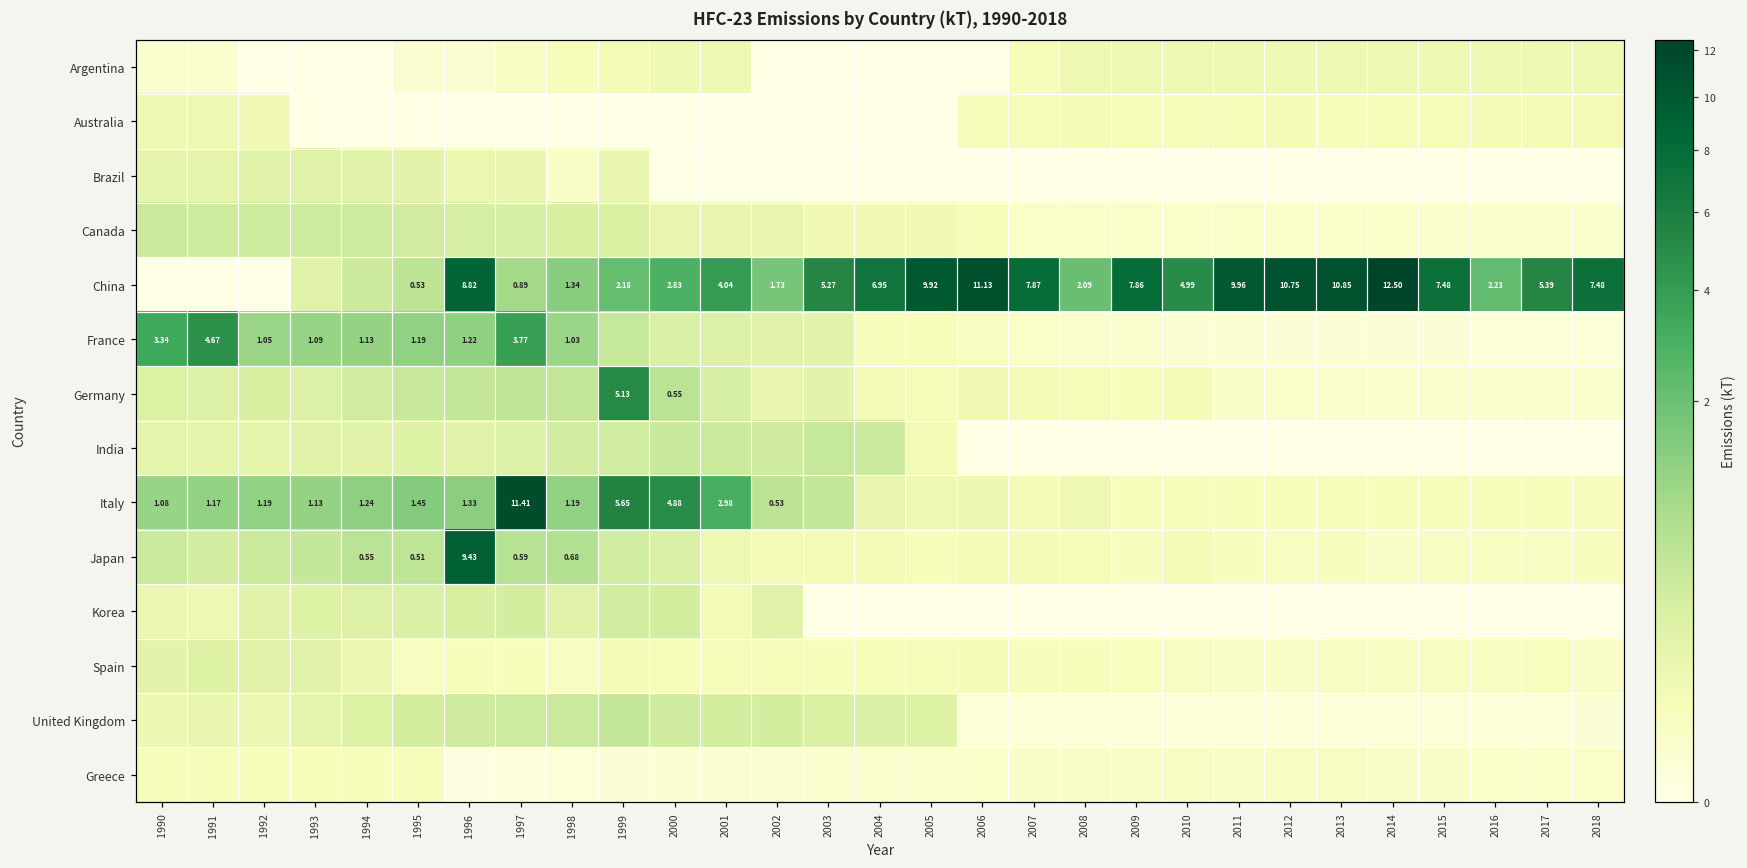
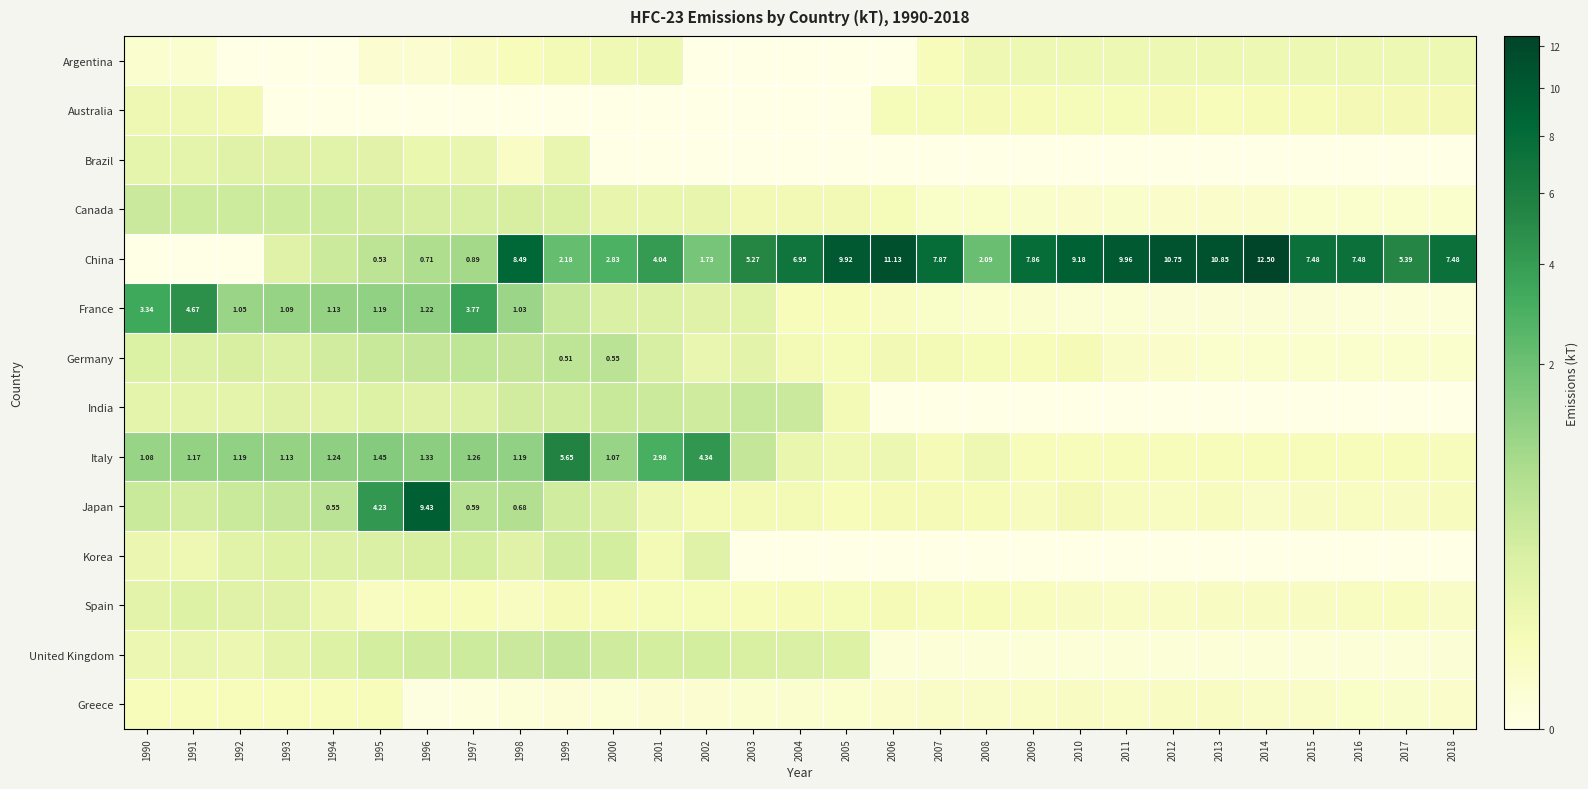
  {
    "China": {
      "1995": 0.53,
-     "1996": 8.82,
+     "1996": 0.71,
      "1997": 0.89,
-     "1998": 1.34,
+     "1998": 8.49,
      "1999": 2.18,
      "2000": 2.83,
      "2001": 4.04,
      "2002": 1.73,
      "2003": 5.27,
      "2004": 6.95,
      "2005": 9.92,
      "2006": 11.13,
      "2007": 7.87,
      "2008": 2.09,
      "2009": 7.86,
-     "2010": 4.99,
+     "2010": 9.18,
      "2011": 9.96,
      "2012": 10.75,
      "2013": 10.85,
      "2014": 12.50,
      "2015": 7.48,
-     "2016": 2.23,
+     "2016": 7.48,
      "2017": 5.39,
      "2018": 7.48
    },
    "France": {
      "1990": 3.34,
      "1991": 4.67,
      "1992": 1.05,
      "1993": 1.09,
      "1994": 1.13,
      "1995": 1.19,
      "1996": 1.22,
      "1997": 3.77,
      "1998": 1.03
    },
    "Germany": {
-     "1999": 5.13,
+     "1999": 0.51,
      "2000": 0.55
    },
    "Italy": {
      "1990": 1.08,
      "1991": 1.17,
      "1992": 1.19,
      "1993": 1.13,
      "1994": 1.24,
      "1995": 1.45,
      "1996": 1.33,
-     "1997": 11.41,
+     "1997": 1.26,
      "1998": 1.19,
      "1999": 5.65,
-     "2000": 4.88,
+     "2000": 1.07,
      "2001": 2.98,
-     "2002": 0.53
+     "2002": 4.34
    },
    "Japan": {
      "1994": 0.55,
-     "1995": 0.51,
+     "1995": 4.23,
      "1996": 9.43,
      "1997": 0.59,
      "1998": 0.68
    }
  }
